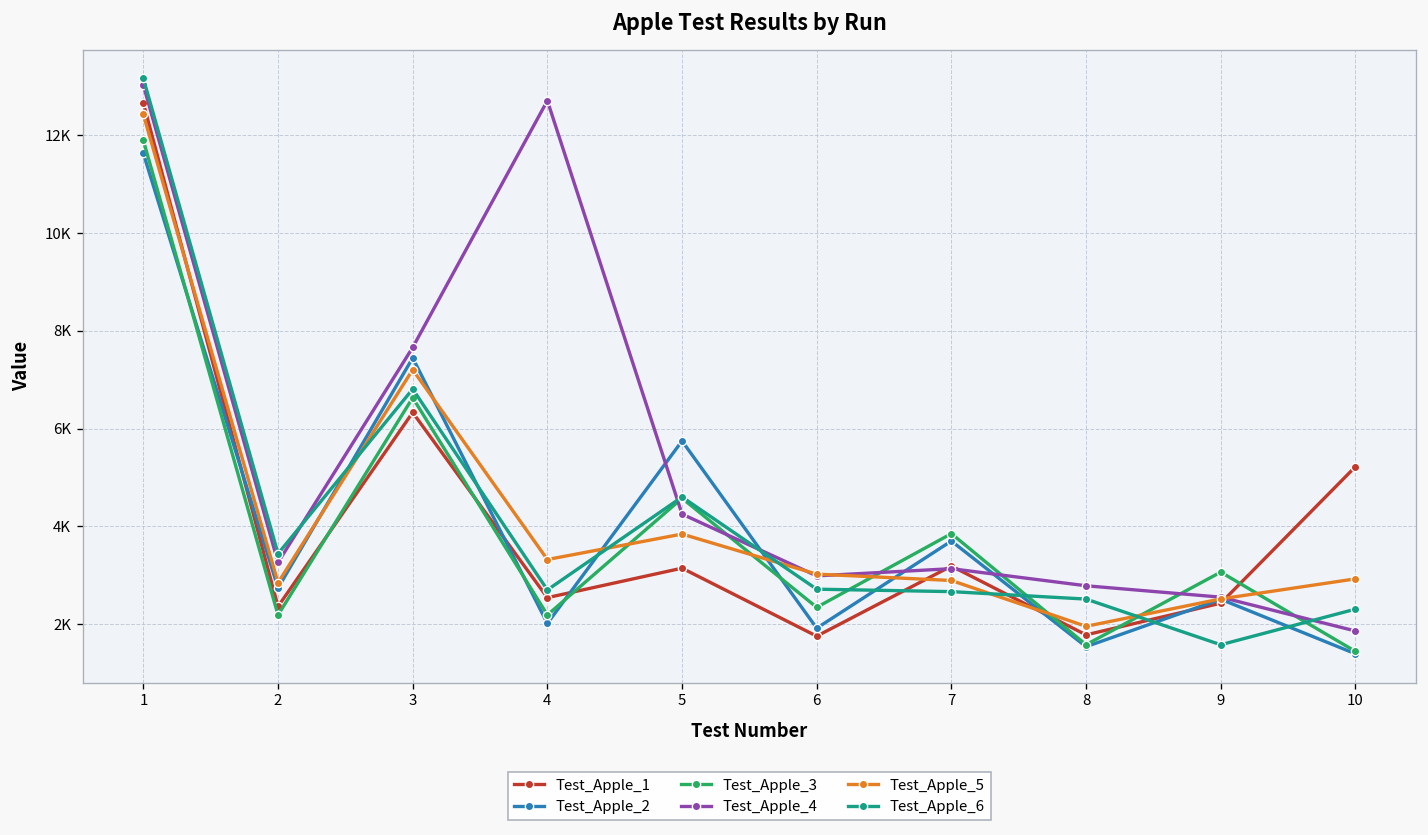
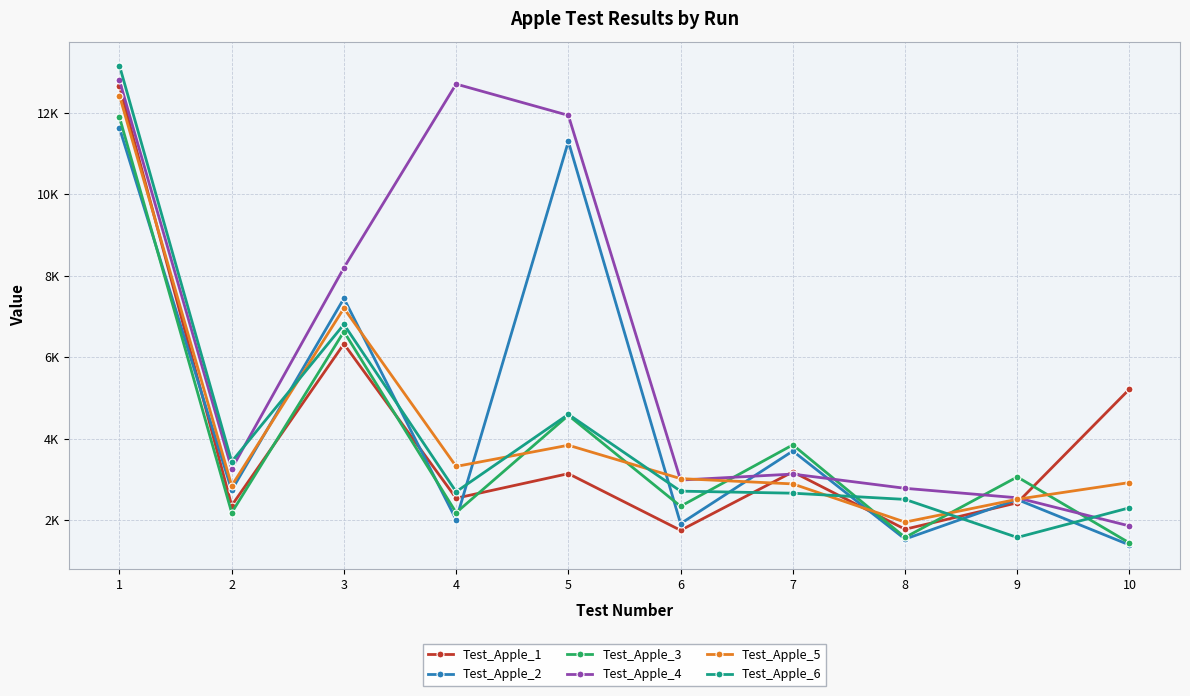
  {
    "Test_Apple_1": {
      "1": 12700,
      "2": 2400,
      "3": 6300,
      "4": 2500,
      "5": 3100,
      "6": 1800,
      "8": 1800,
      "9": 2400,
      "10": 5200
    },
    "Test_Apple_2": {
      "1": 11600,
      "2": 2700,
      "3": 7400,
      "4": 2000,
-     "5": 5700,
+     "5": 11300,
      "6": 1900,
      "7": 3700
    },
    "Test_Apple_4": {
-     "1": 13000,
+     "1": 12800,
      "2": 3300,
-     "3": 7700,
+     "3": 8200,
      "4": 12700,
-     "5": 4300,
+     "5": 11900,
      "8": 2800,
      "10": 1900
    },
    "Test_Apple_5": {
      "1": 12400,
      "2": 2800,
      "3": 7200,
      "4": 3300,
      "5": 3800,
      "7": 2900,
      "8": 2000,
      "10": 2900
    }
  }
